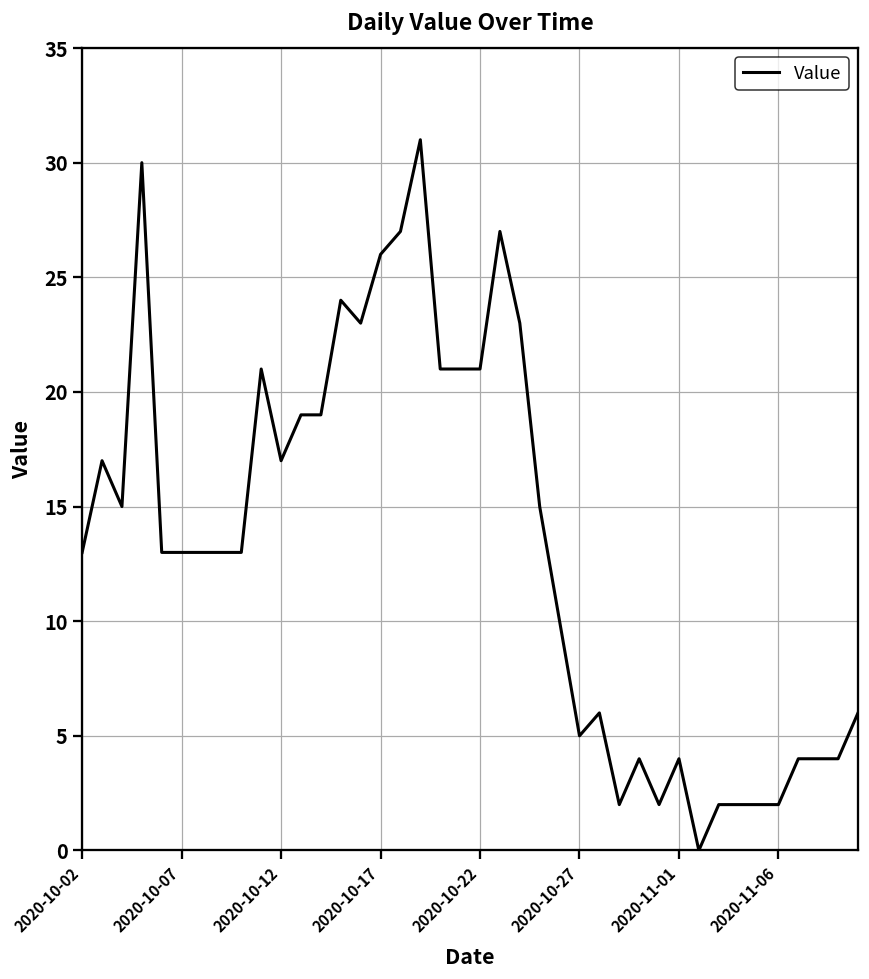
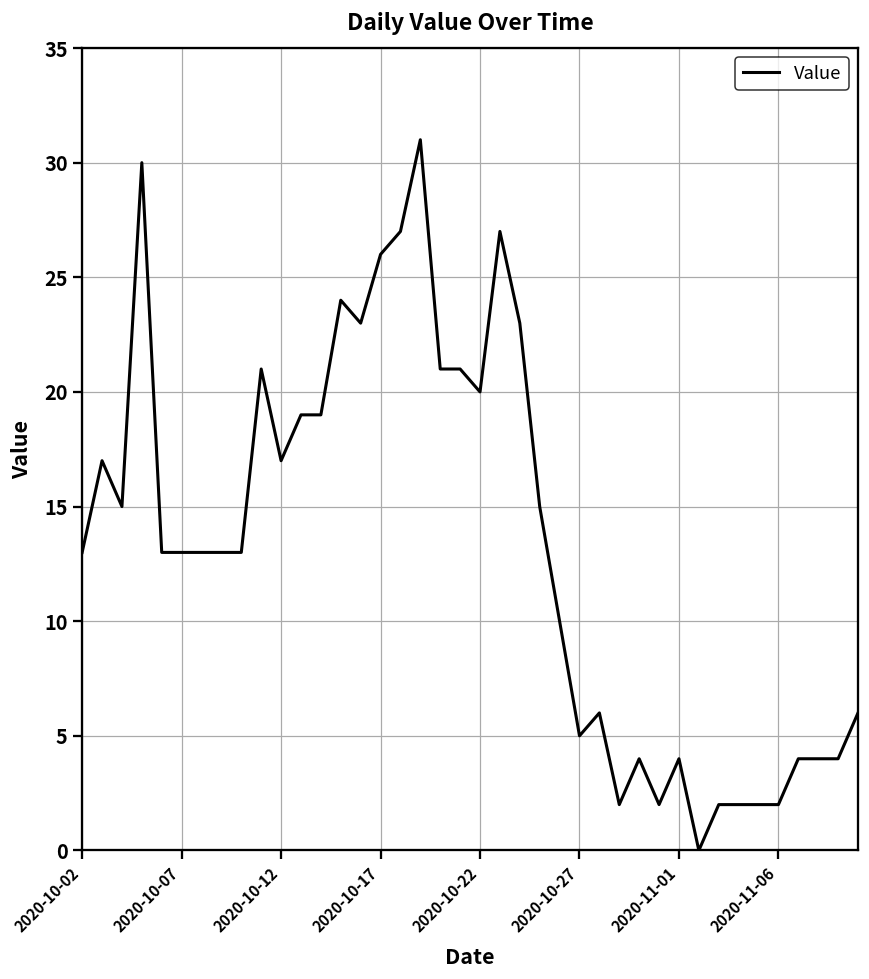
  {
    "2020-10-02": 13,
    "2020-10-07": 13,
    "2020-10-12": 17,
    "2020-10-17": 26,
-   "2020-10-22": 21,
+   "2020-10-22": 20,
    "2020-10-27": 5,
    "2020-11-01": 4,
    "2020-11-06": 2
  }
